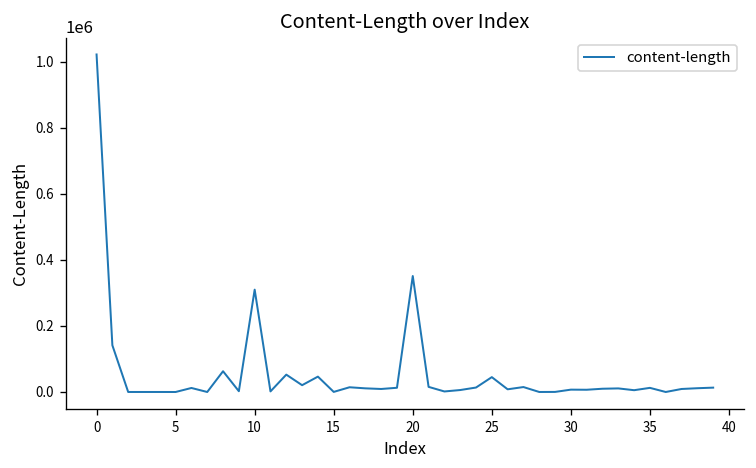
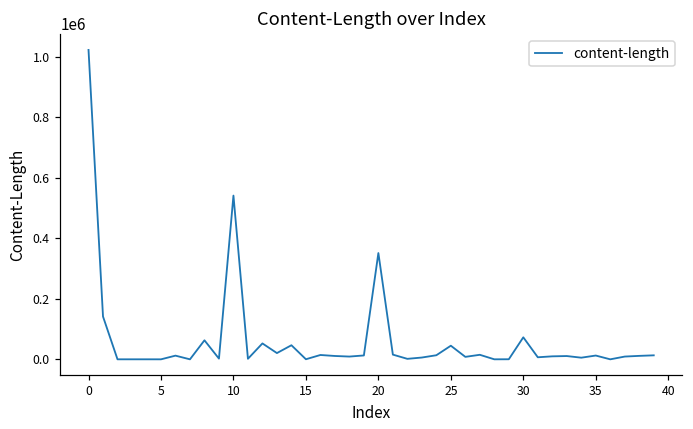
  {
    "0": 1020000,
    "5": 0,
-   "10": 310000,
+   "10": 540000,
    "15": 0,
    "20": 350000,
    "25": 40000,
-   "30": 10000,
+   "30": 70000,
    "35": 10000
  }
